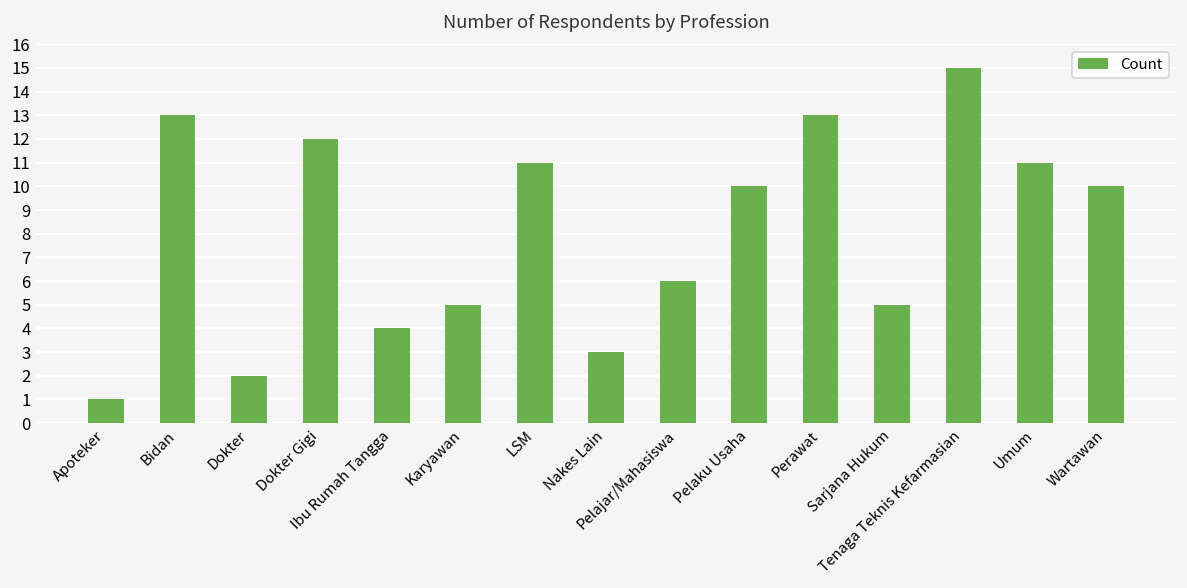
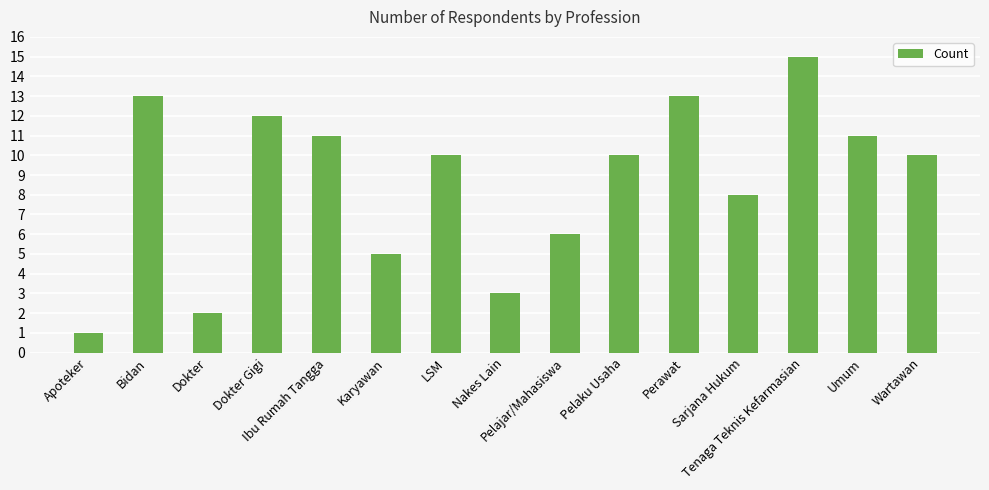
  {
    "Apoteker": 1,
    "Bidan": 13,
    "Dokter": 2,
    "Dokter Gigi": 12,
-   "Ibu Rumah Tangga": 4,
+   "Ibu Rumah Tangga": 11,
    "Karyawan": 5,
-   "LSM": 11,
+   "LSM": 10,
    "Nakes Lain": 3,
    "Pelajar/Mahasiswa": 6,
    "Pelaku Usaha": 10,
    "Perawat": 13,
-   "Sarjana Hukum": 5,
+   "Sarjana Hukum": 8,
    "Tenaga Teknis Kefarmasian": 15,
    "Umum": 11,
    "Wartawan": 10
  }
